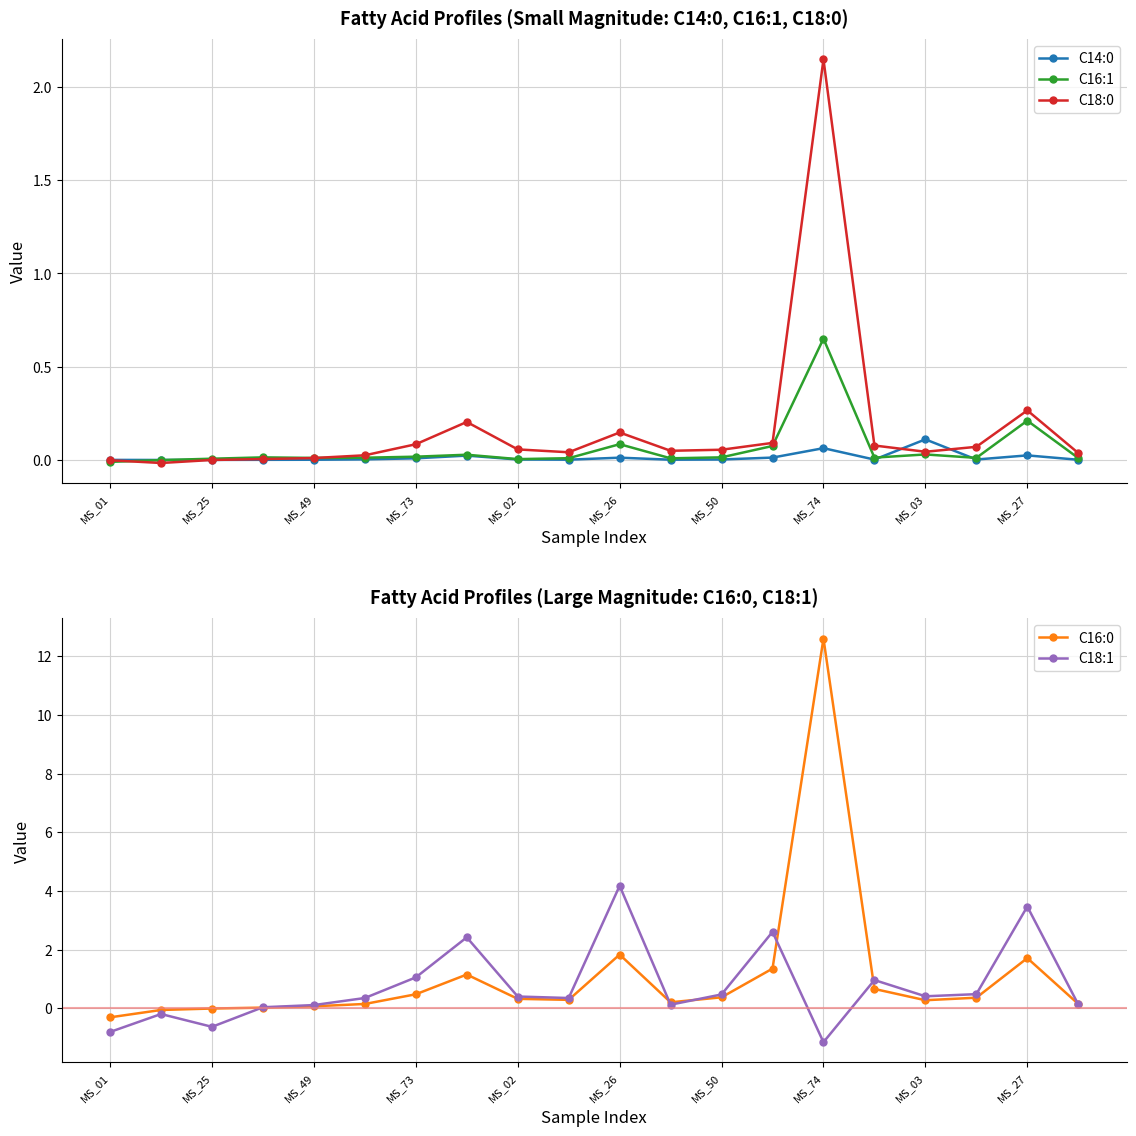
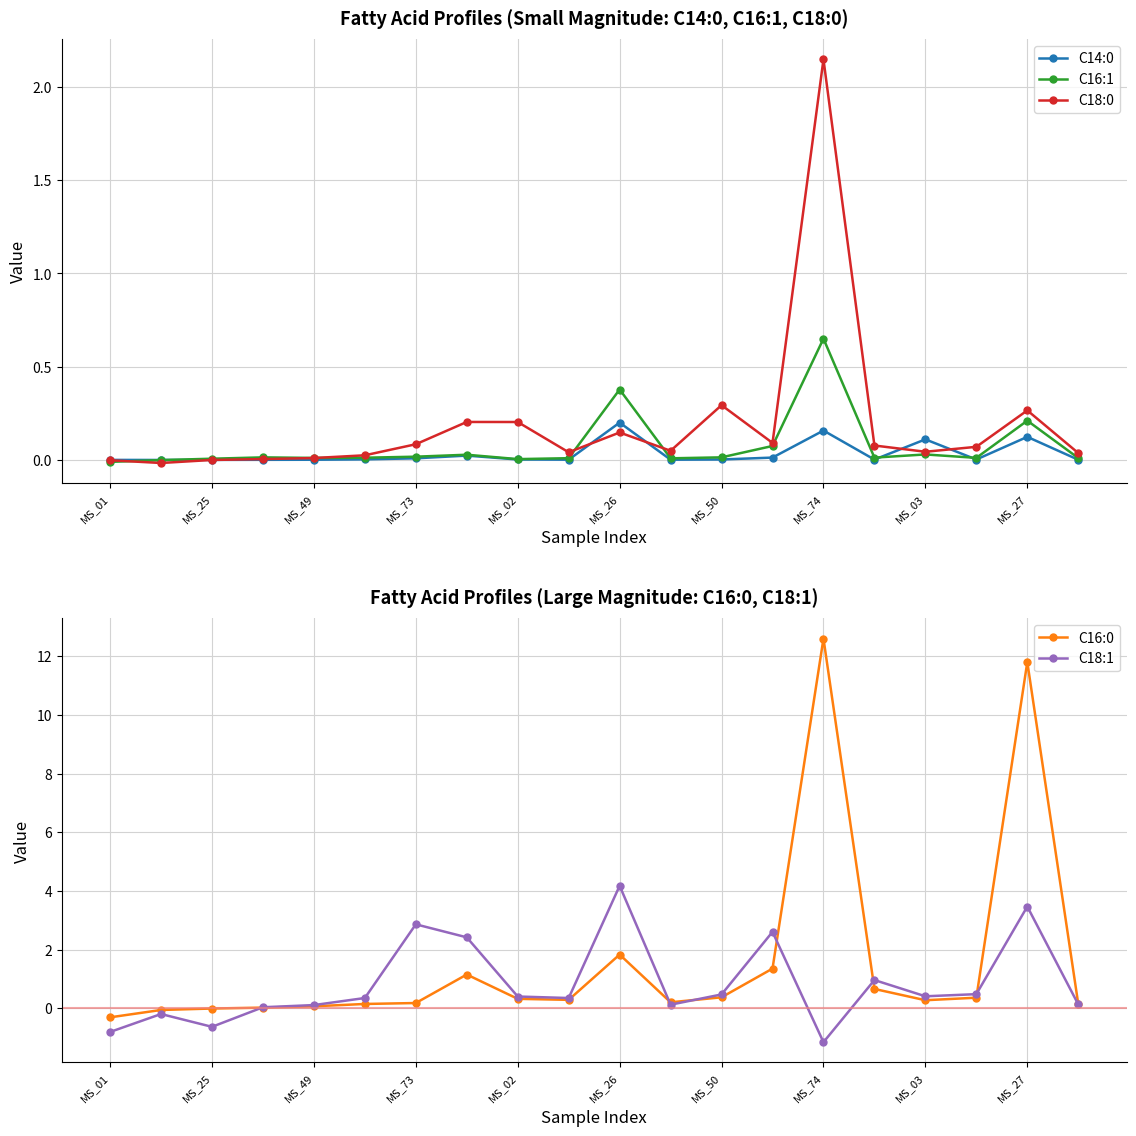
  {
    "Fatty Acid Profiles (Small Magnitude: C14:0, C16:1, C18:0)": {
      "C14:0": {
-       "MS_26": 0.01,
-       "MS_74": 0.06,
+       "MS_26": 0.20,
+       "MS_74": 0.16,
        "MS_03": 0.11,
-       "MS_27": 0.02
+       "MS_27": 0.12
      },
      "C16:1": {
-       "MS_26": 0.08,
+       "MS_26": 0.38,
        "MS_74": 0.65,
        "MS_03": 0.03,
        "MS_27": 0.21
      },
      "C18:0": {
        "MS_73": 0.08,
-       "MS_02": 0.06,
+       "MS_02": 0.20,
        "MS_26": 0.15,
-       "MS_50": 0.05,
+       "MS_50": 0.29,
        "MS_74": 2.15,
        "MS_03": 0.04,
        "MS_27": 0.27
      }
    },
    "Fatty Acid Profiles (Large Magnitude: C16:0, C18:1)": {
      "C16:0": {
        "MS_01": -0.3,
        "MS_25": 0.0,
-       "MS_73": 0.5,
+       "MS_73": 0.2,
        "MS_26": 1.8,
        "MS_50": 0.4,
        "MS_74": 12.6,
        "MS_03": 0.3,
-       "MS_27": 1.7
+       "MS_27": 11.8
      },
      "C18:1": {
        "MS_01": -0.8,
        "MS_25": -0.6,
-       "MS_73": 1.1,
+       "MS_73": 2.9,
        "MS_26": 4.2,
        "MS_50": 0.5,
        "MS_74": -1.2,
        "MS_03": 0.4,
        "MS_27": 3.5
      }
    }
  }
